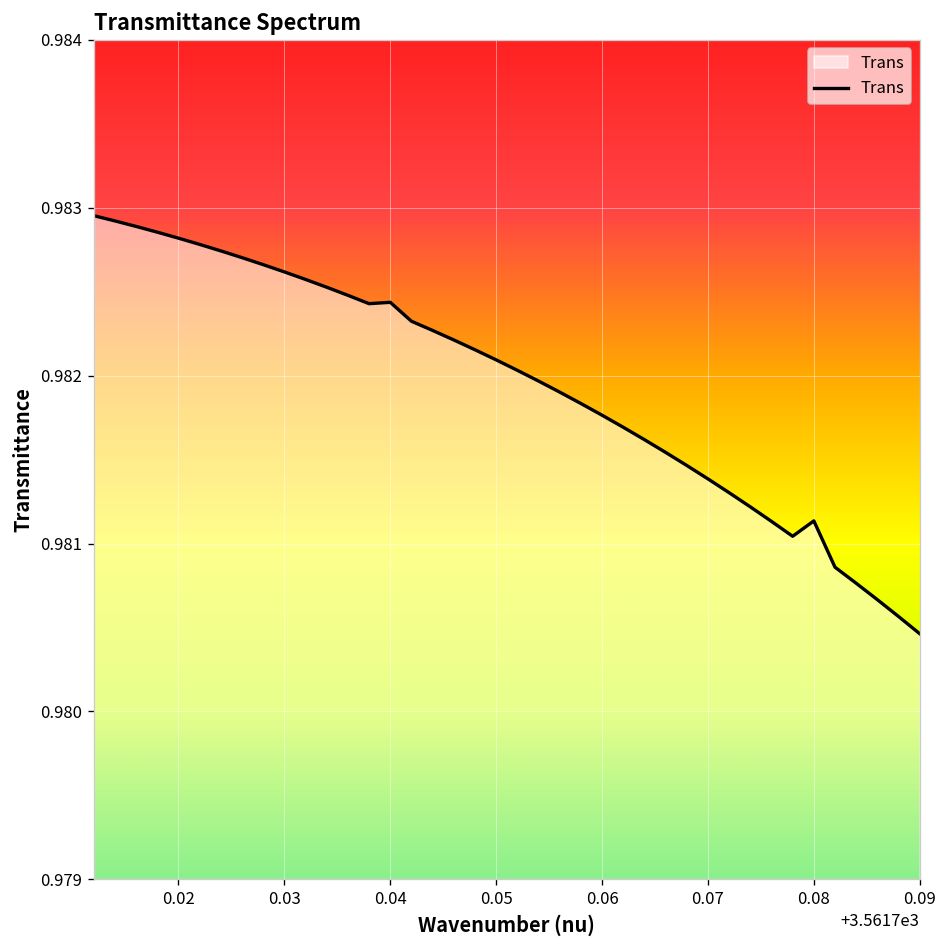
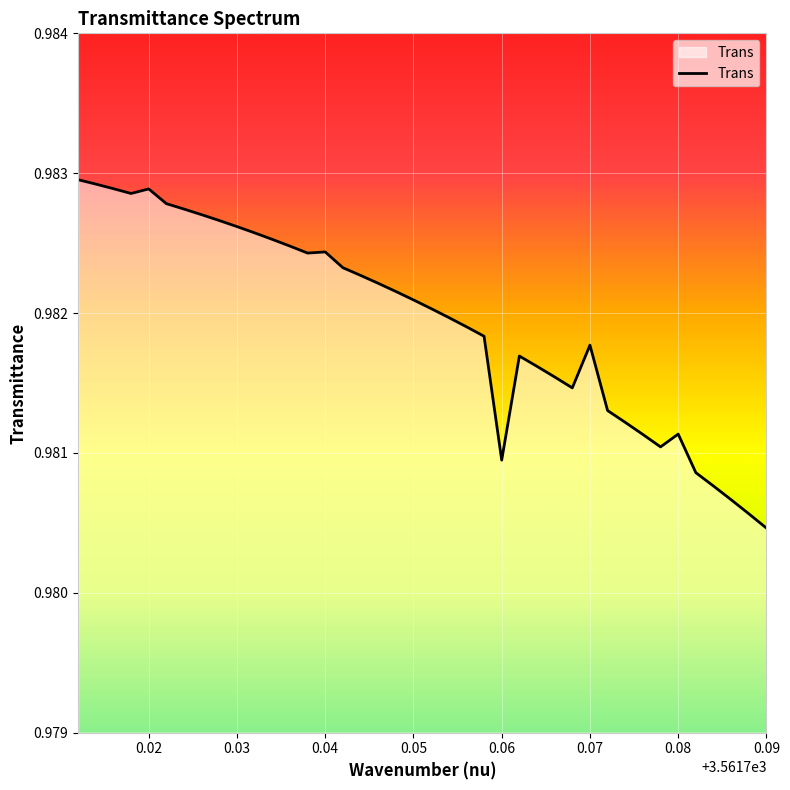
  {
-   "0.02": 0.98282,
+   "0.02": 0.98289,
    "0.03": 0.98262,
    "0.04": 0.98244,
    "0.05": 0.98209,
-   "0.06": 0.98176,
-   "0.07": 0.98139,
+   "0.06": 0.98095,
+   "0.07": 0.98177,
    "0.08": 0.98113,
    "0.09": 0.98046
  }
